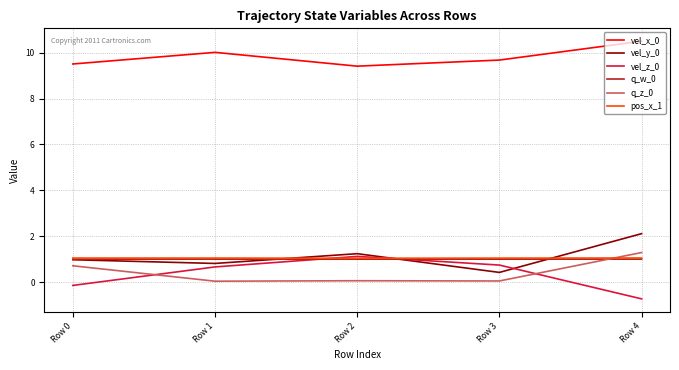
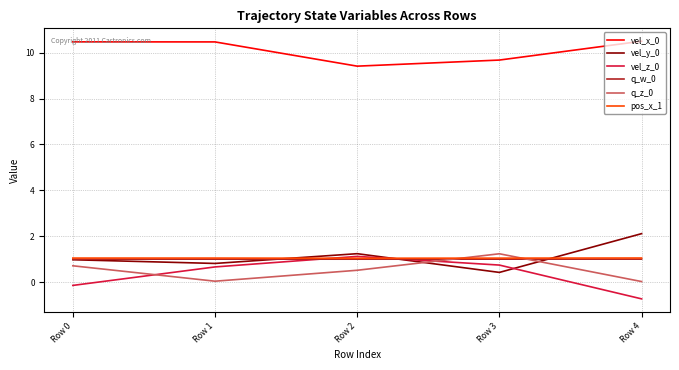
  {
    "vel_x_0": {
-     "Row 0": 9.5,
-     "Row 1": 10.0,
+     "Row 0": 10.5,
+     "Row 1": 10.5,
      "Row 2": 9.4,
      "Row 3": 9.7
    },
    "vel_y_0": {
      "Row 1": 0.8,
      "Row 2": 1.2,
      "Row 3": 0.4,
      "Row 4": 2.1
    },
    "q_z_0": {
      "Row 0": 0.7,
      "Row 1": 0.0,
-     "Row 2": 0.1,
-     "Row 3": 0.0,
-     "Row 4": 1.3
+     "Row 2": 0.5,
+     "Row 3": 1.2,
+     "Row 4": 0.0
    }
  }
